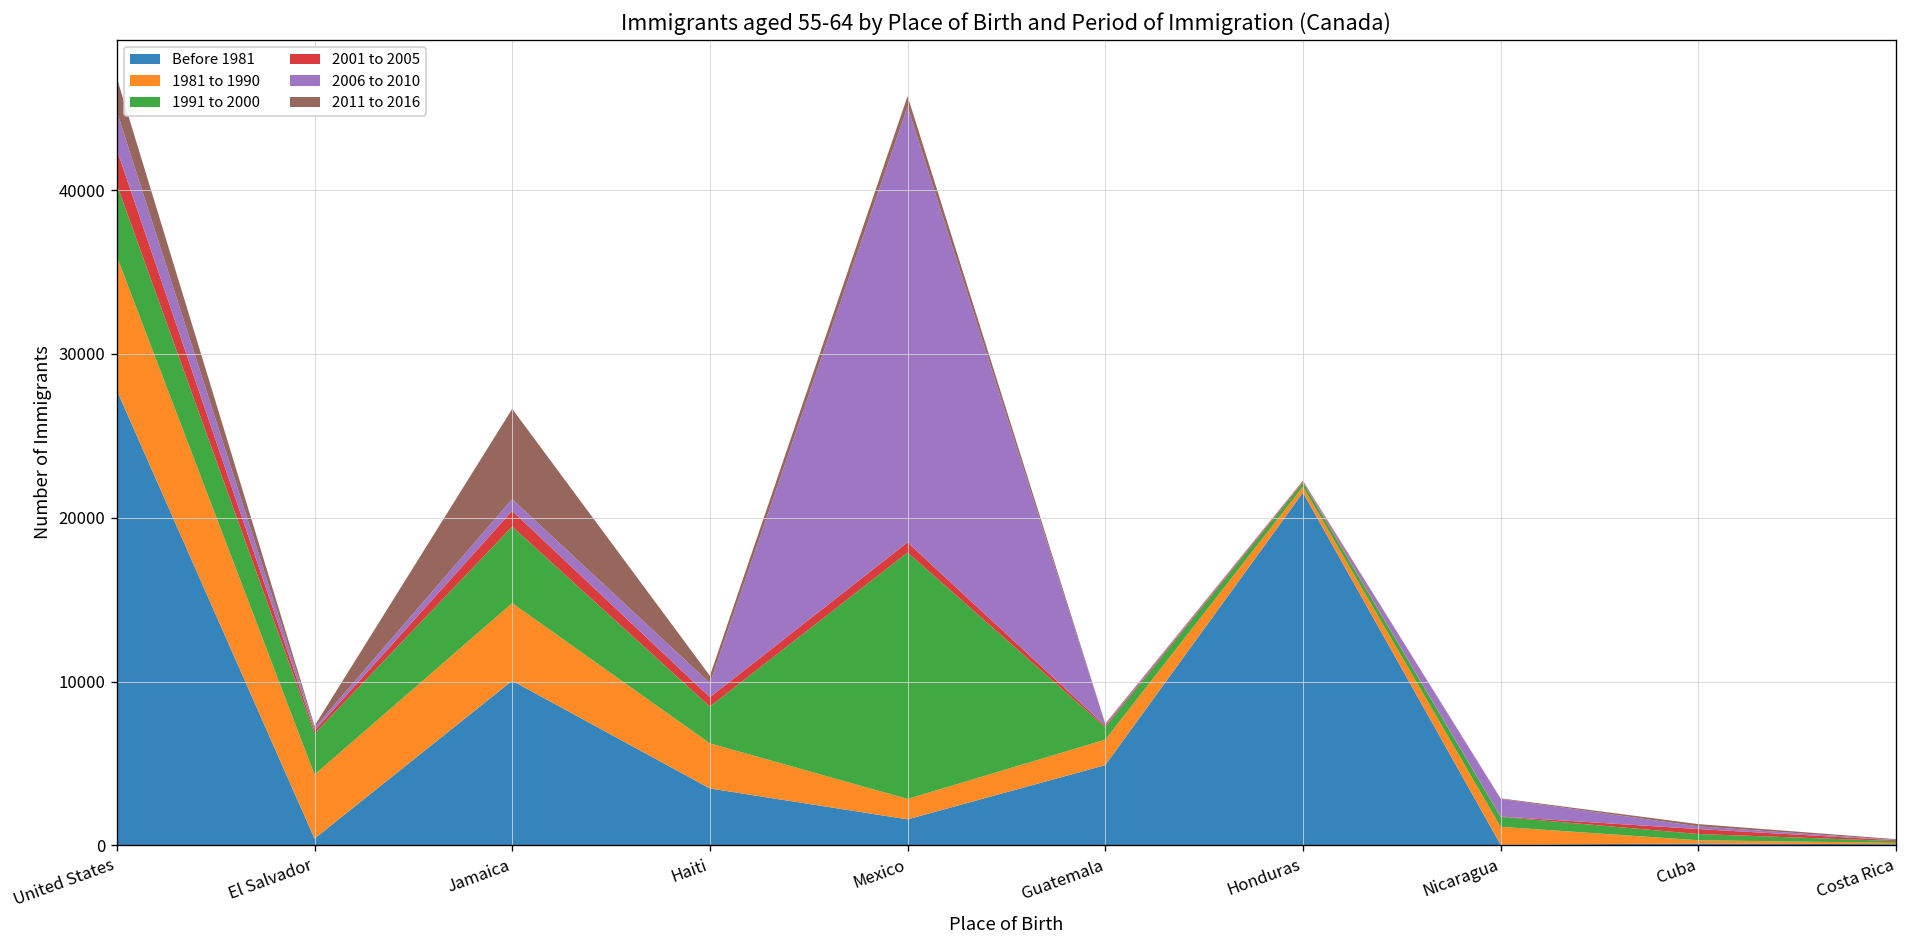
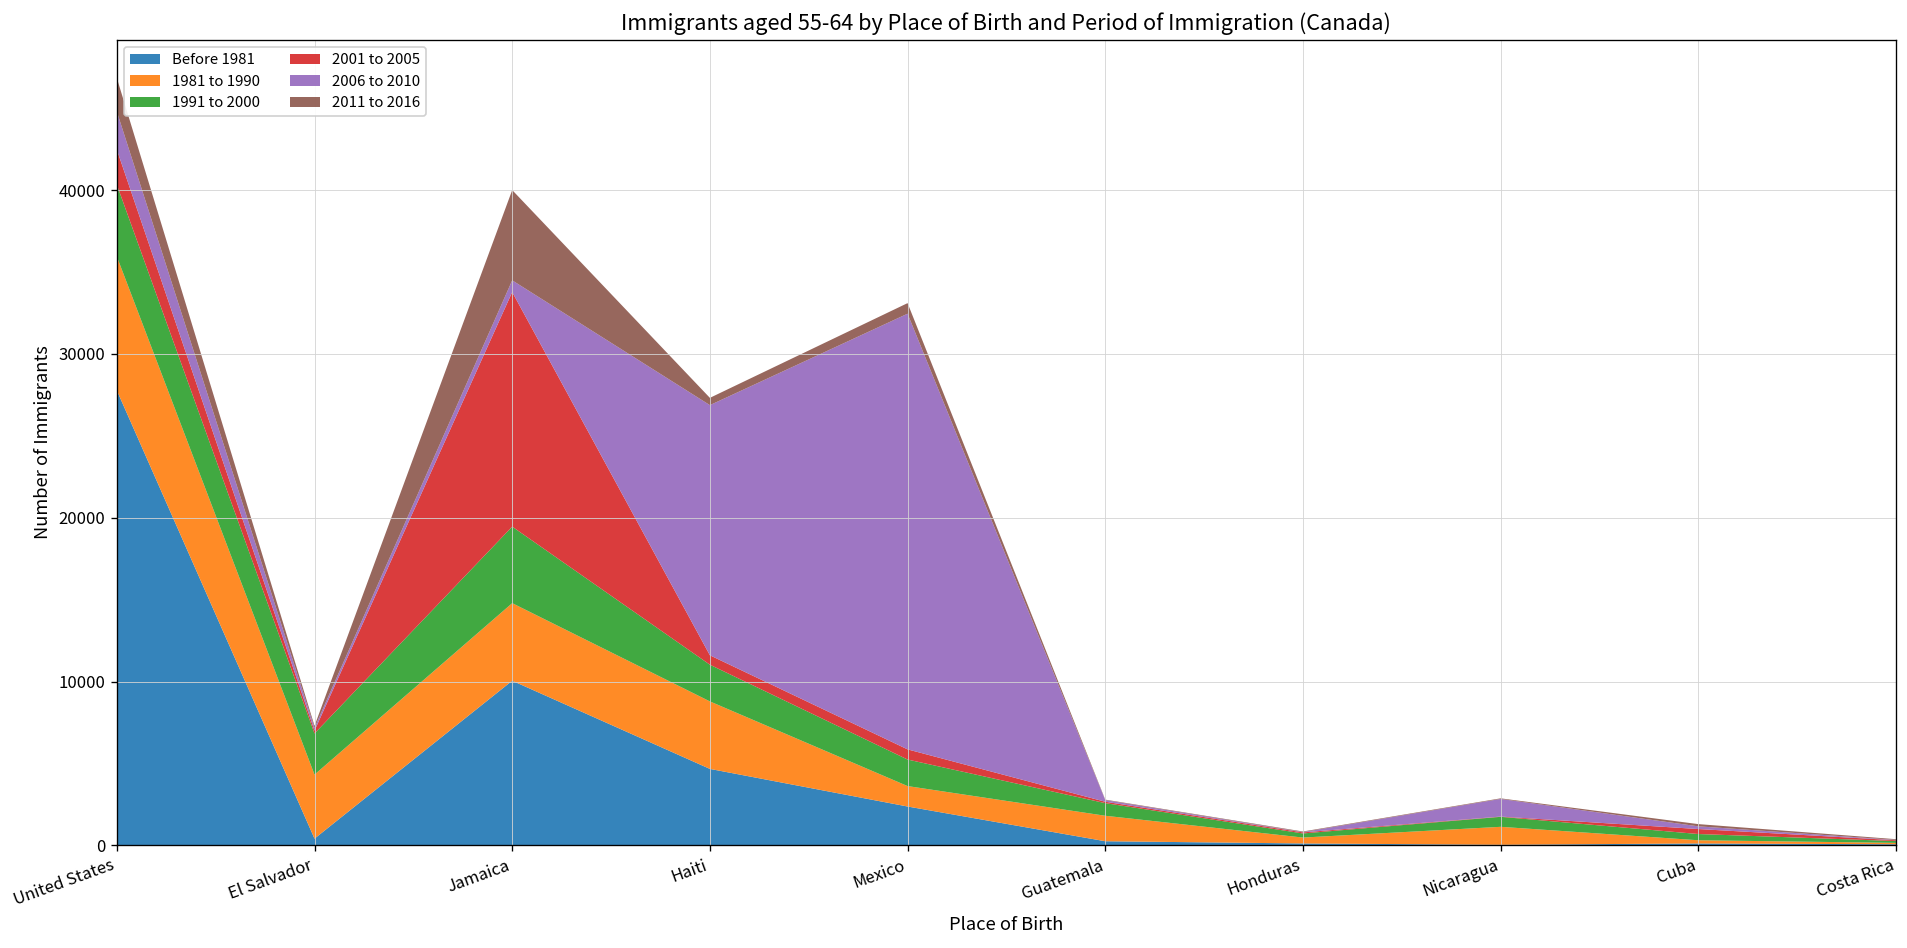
  {
    "Before 1981": {
      "United States": 27800,
      "El Salvador": 400,
      "Jamaica": 10100,
-     "Haiti": 3500,
-     "Mexico": 1600,
-     "Guatemala": 4900,
-     "Honduras": 21500
+     "Haiti": 4700,
+     "Mexico": 2400,
+     "Guatemala": 300,
+     "Honduras": 100
    },
    "1981 to 1990": {
      "United States": 8200,
      "El Salvador": 3900,
      "Jamaica": 4700,
-     "Haiti": 2800,
+     "Haiti": 4100,
      "Mexico": 1200,
      "Guatemala": 1600,
      "Honduras": 400,
      "Nicaragua": 1100,
      "Cuba": 200
    },
    "1991 to 2000": {
      "United States": 4400,
      "Jamaica": 4700,
      "Haiti": 2200,
-     "Mexico": 15000,
+     "Mexico": 1600,
      "Cuba": 400
    },
    "2001 to 2005": {
      "United States": 2100,
-     "Jamaica": 1000,
+     "Jamaica": 14300,
      "Haiti": 600,
      "Mexico": 600
    },
    "2006 to 2010": {
      "United States": 2300,
      "Jamaica": 700,
-     "Haiti": 900,
+     "Haiti": 15300,
      "Mexico": 26600
    },
    "2011 to 2016": {
      "United States": 2000,
      "Jamaica": 5500,
      "Haiti": 400,
      "Mexico": 600
    }
  }
